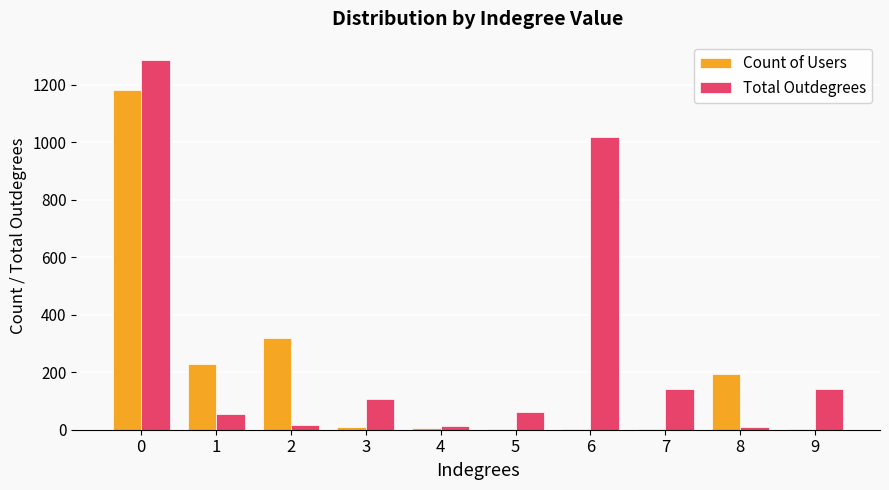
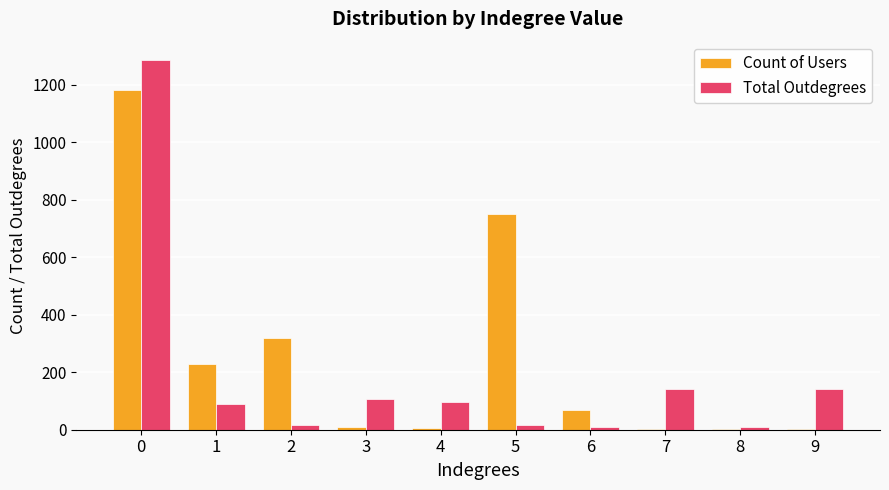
  {
    "Count of Users": {
      "0": 1180,
      "1": 230,
      "2": 320,
-     "5": 0,
-     "6": 0,
-     "8": 190
+     "5": 750,
+     "6": 70,
+     "8": 0
    },
    "Total Outdegrees": {
      "0": 1290,
-     "1": 50,
+     "1": 90,
      "2": 20,
      "3": 110,
-     "4": 10,
-     "5": 60,
-     "6": 1020,
+     "4": 100,
+     "5": 20,
+     "6": 10,
      "7": 140,
      "9": 140
    }
  }
